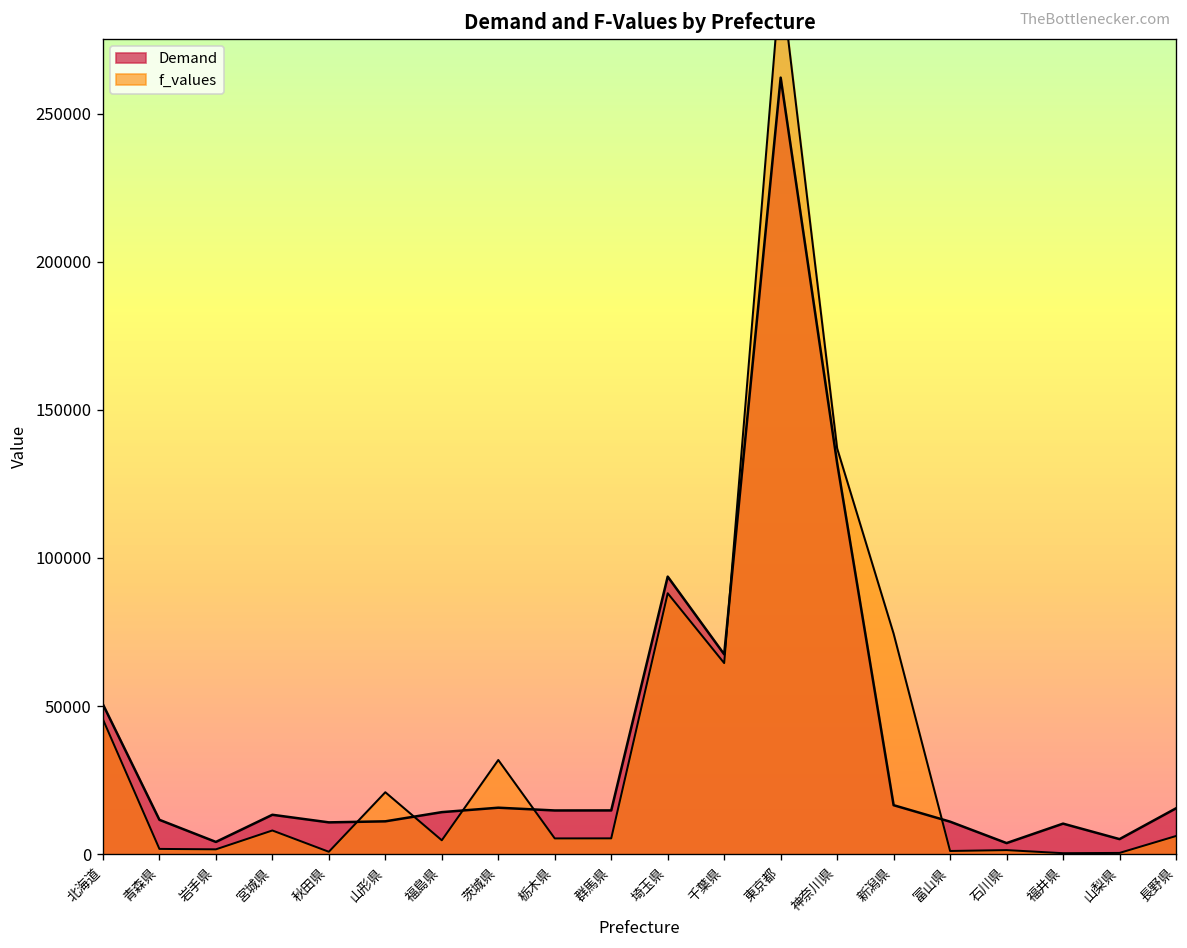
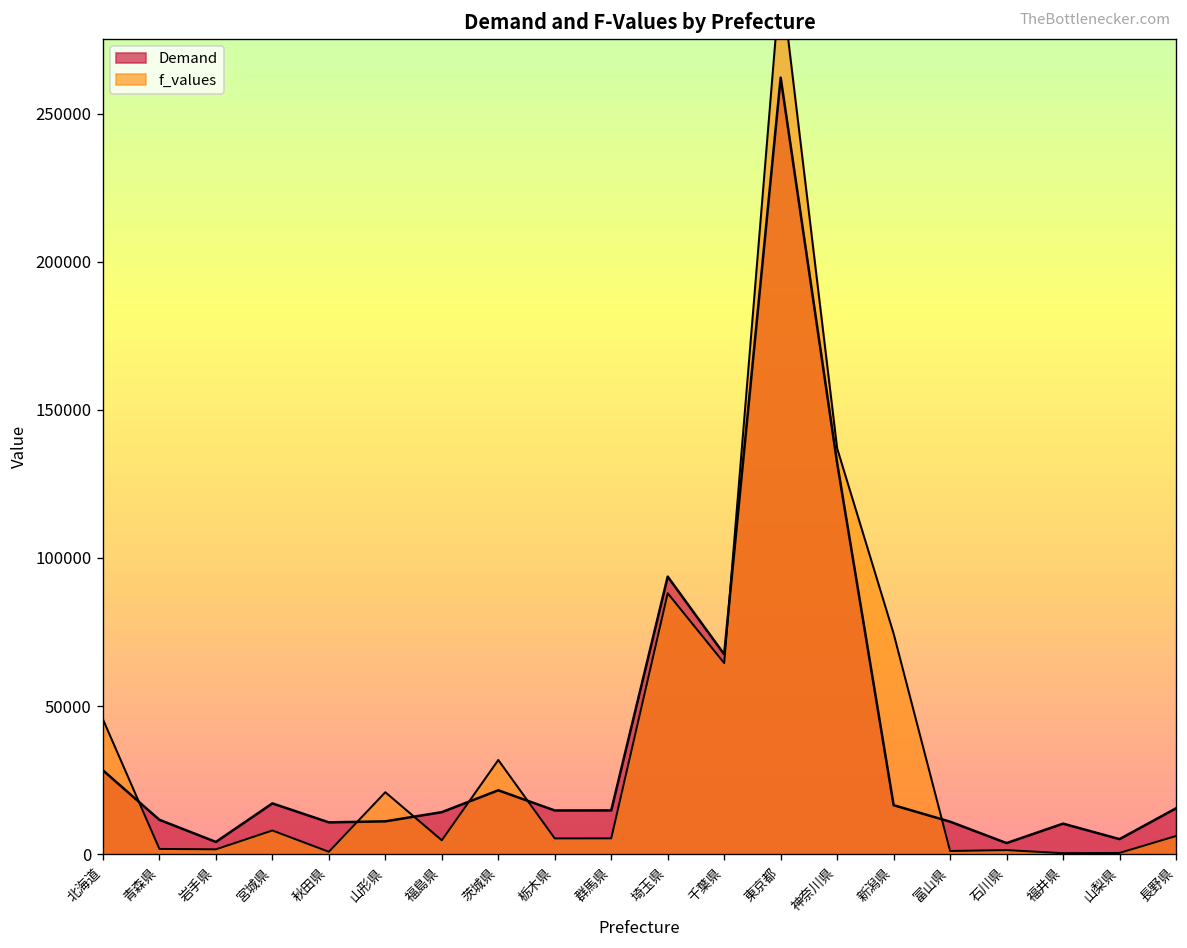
  {
    "Demand": {
-     "北海道": 51000,
+     "北海道": 28000,
      "青森県": 12000,
      "岩手県": 4000,
-     "宮城県": 13000,
+     "宮城県": 17000,
      "秋田県": 11000,
      "山形県": 11000,
      "福島県": 14000,
-     "茨城県": 16000,
+     "茨城県": 22000,
      "栃木県": 15000,
      "群馬県": 15000,
      "埼玉県": 94000,
      "千葉県": 67000,
      "東京都": 262000,
      "神奈川県": 132000,
      "新潟県": 17000,
      "富山県": 11000,
      "石川県": 4000,
      "福井県": 10000,
      "山梨県": 5000,
      "長野県": 15000
    },
    "f_values": {
      "北海道": 46000,
      "青森県": 2000,
      "岩手県": 2000,
      "宮城県": 8000,
      "秋田県": 1000,
      "山形県": 21000,
      "福島県": 5000,
      "茨城県": 32000,
      "栃木県": 5000,
      "群馬県": 5000,
      "埼玉県": 88000,
      "千葉県": 65000,
      "神奈川県": 137000,
      "新潟県": 74000,
      "富山県": 1000,
      "石川県": 1000,
      "福井県": 0,
      "山梨県": 0,
      "長野県": 6000
    }
  }
